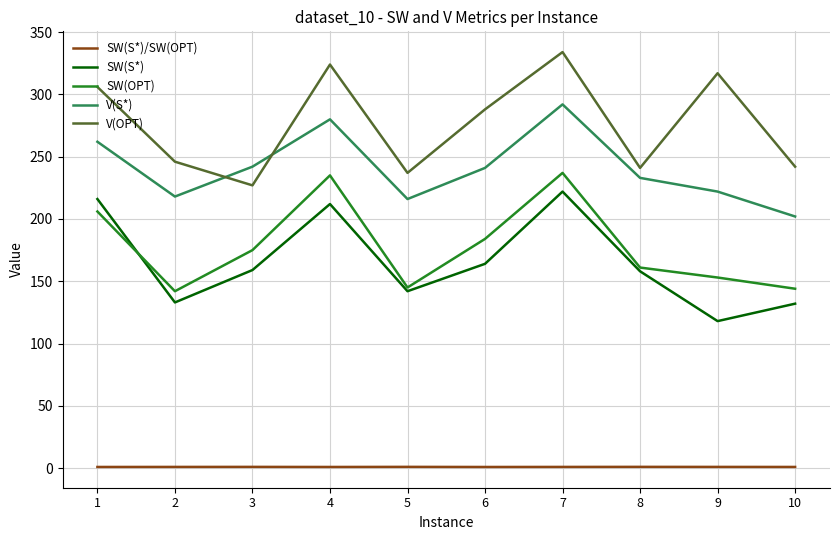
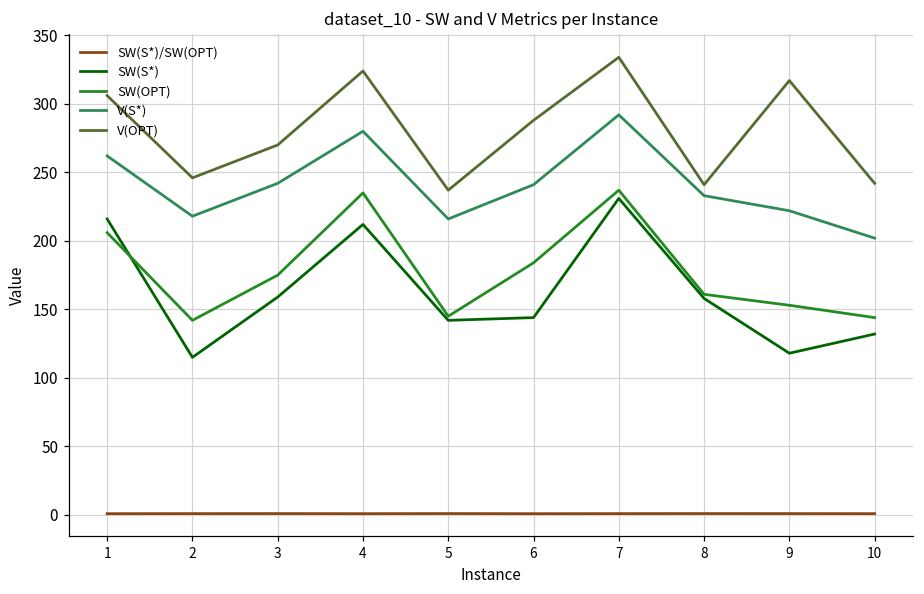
  {
    "SW(S*)/SW(OPT)": {
      "1": 1,
      "2": 1,
      "3": 1,
      "4": 1,
      "5": 1,
      "6": 1,
      "7": 1,
      "8": 1,
      "9": 1,
      "10": 1
    },
    "SW(S*)": {
      "1": 216,
-     "2": 133,
+     "2": 115,
      "3": 159,
      "4": 212,
      "5": 142,
-     "6": 164,
-     "7": 222,
+     "6": 144,
+     "7": 231,
      "8": 158,
      "9": 118,
      "10": 132
    },
    "V(OPT)": {
      "1": 306,
      "2": 246,
-     "3": 227,
+     "3": 270,
      "4": 324,
      "5": 237,
      "6": 288,
      "7": 334,
      "8": 241,
      "9": 317,
      "10": 242
    }
  }
